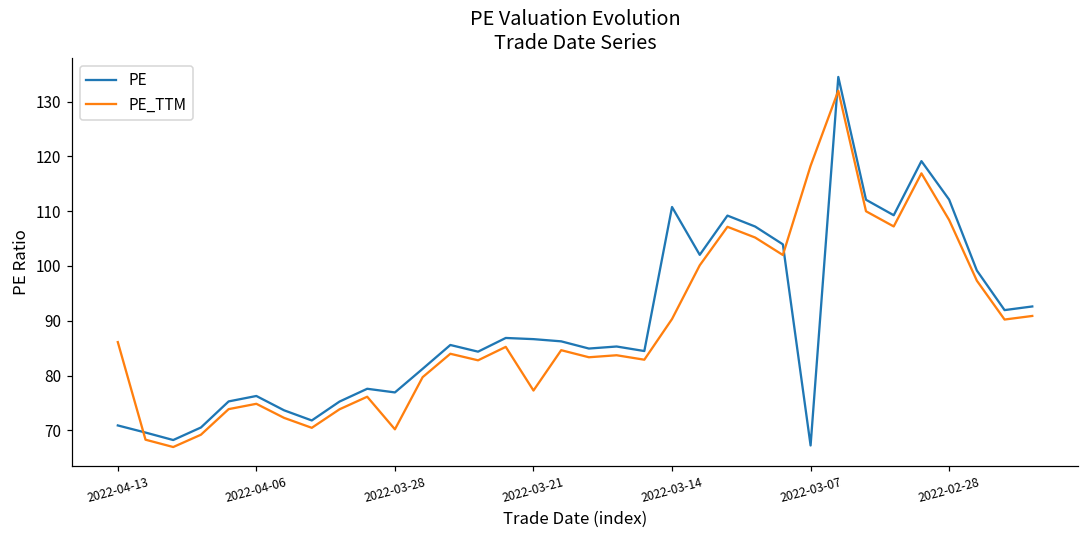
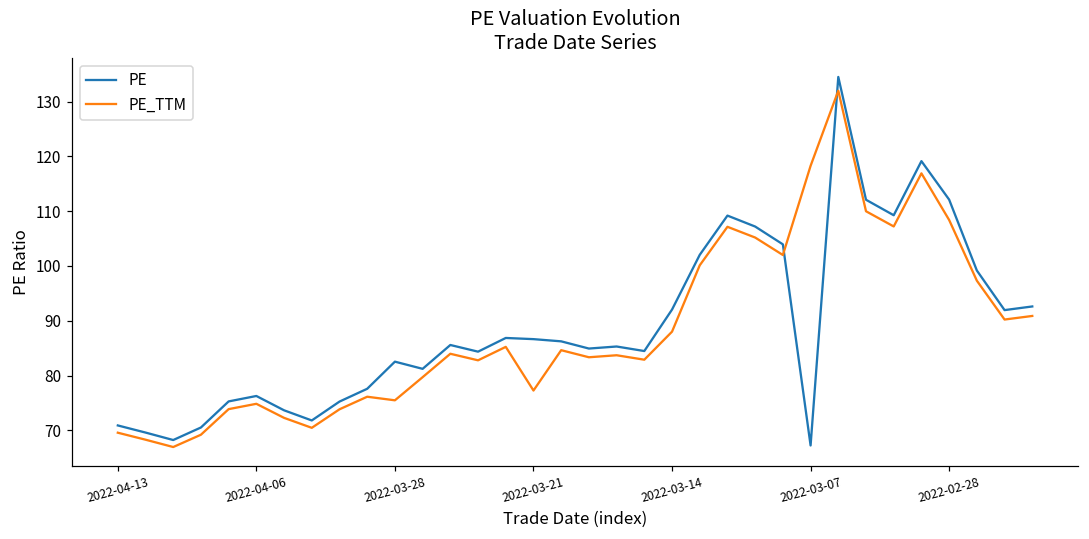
  {
    "PE": {
      "2022-04-13": 71,
      "2022-04-06": 76,
-     "2022-03-28": 77,
+     "2022-03-28": 83,
      "2022-03-21": 87,
-     "2022-03-14": 111,
+     "2022-03-14": 92,
      "2022-03-07": 67,
      "2022-02-28": 112
    },
    "PE_TTM": {
-     "2022-04-13": 86,
+     "2022-04-13": 70,
      "2022-04-06": 75,
-     "2022-03-28": 70,
+     "2022-03-28": 75,
      "2022-03-21": 77,
-     "2022-03-14": 90,
+     "2022-03-14": 88,
      "2022-03-07": 118,
      "2022-02-28": 108
    }
  }
